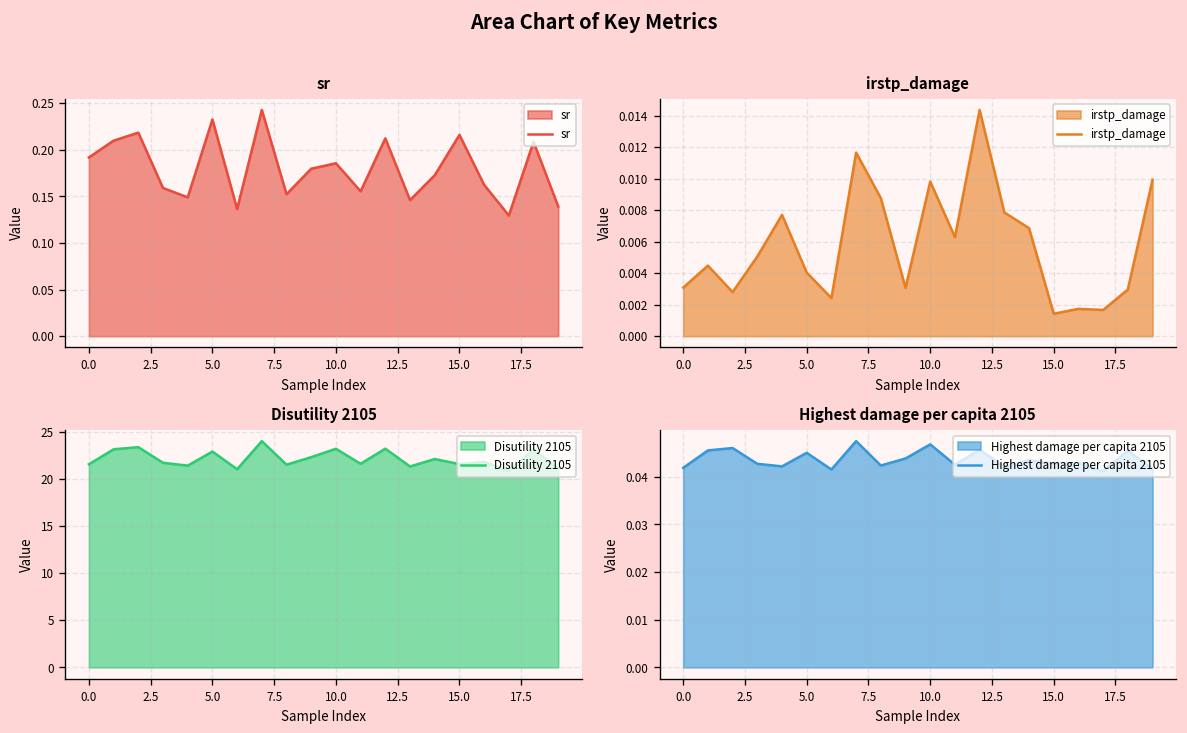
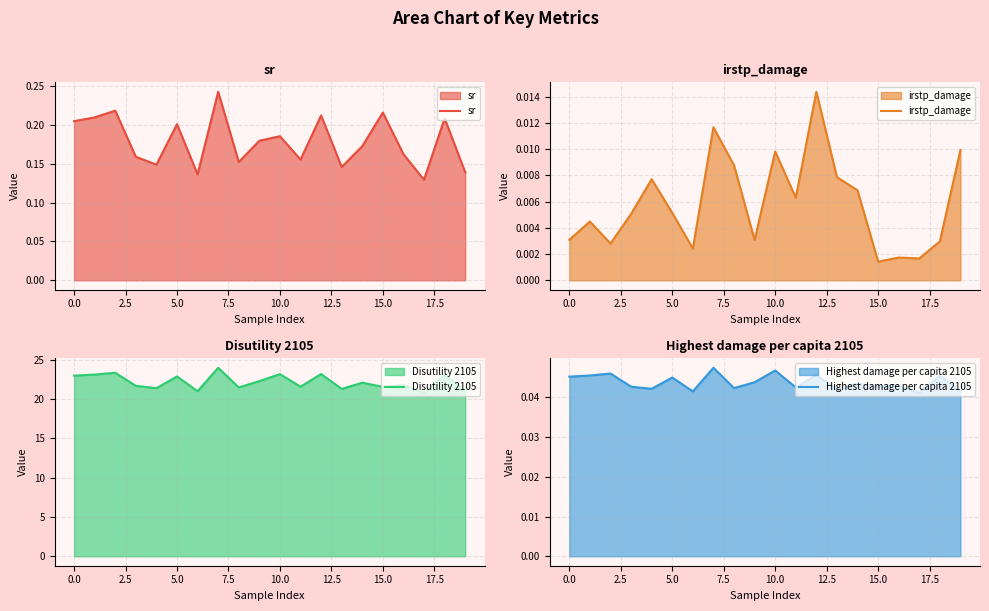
  {
    "sr": {
-     "0.0": 0.19,
-     "5.0": 0.23,
+     "0.0": 0.20,
+     "5.0": 0.20,
      "10.0": 0.19,
      "15.0": 0.22
    },
    "irstp_damage": {
      "0.0": 0.0031,
-     "5.0": 0.0040,
+     "5.0": 0.0051,
      "10.0": 0.0098,
      "15.0": 0.0014
    },
    "Disutility 2105": {
-     "0.0": 22,
+     "0.0": 23,
      "5.0": 23,
      "10.0": 23
    },
    "Highest damage per capita 2105": {
-     "0.0": 0.042,
+     "0.0": 0.045,
      "5.0": 0.045,
      "10.0": 0.047
    }
  }
